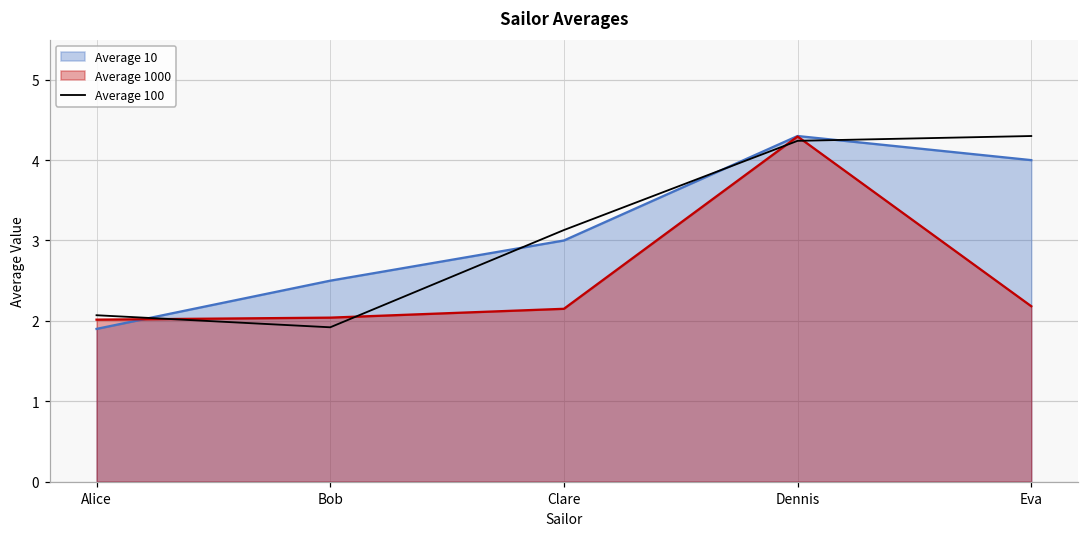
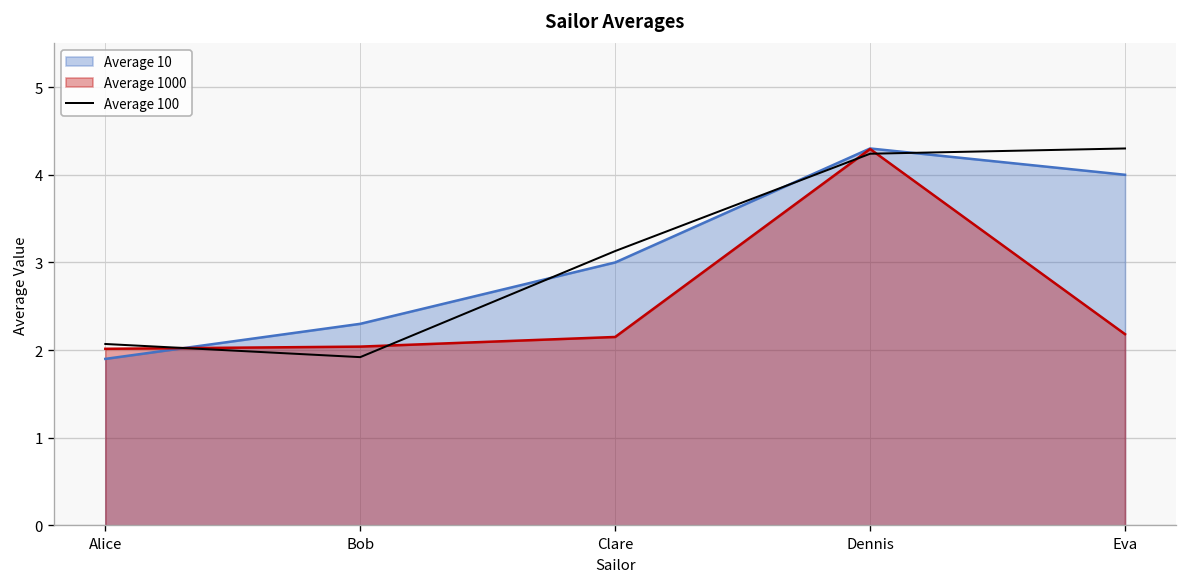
  {
    "Average 10": {
      "Alice": 1.9,
-     "Bob": 2.5,
+     "Bob": 2.3,
      "Clare": 3.0,
      "Eva": 4.0
    },
    "Average 1000": {
      "Alice": 2.0,
      "Bob": 2.0,
      "Clare": 2.2,
      "Eva": 2.2
    },
    "Average 100": {
      "Alice": 2.1,
      "Bob": 1.9,
      "Clare": 3.1,
      "Dennis": 4.2,
      "Eva": 4.3
    }
  }
